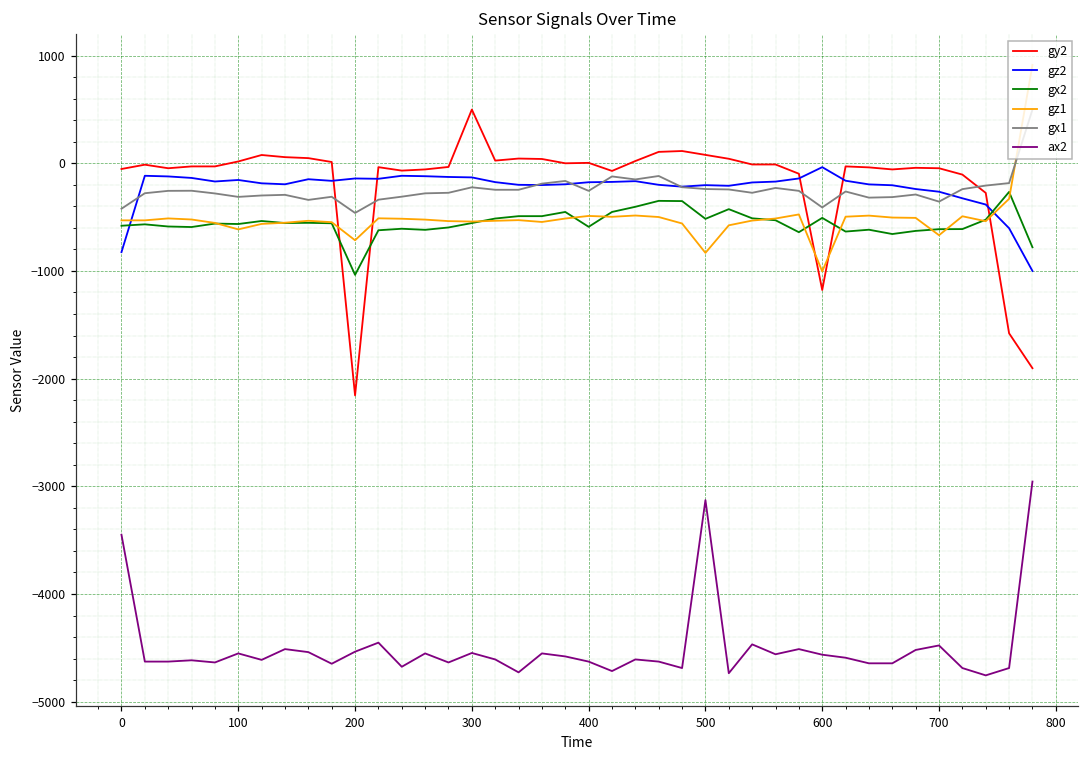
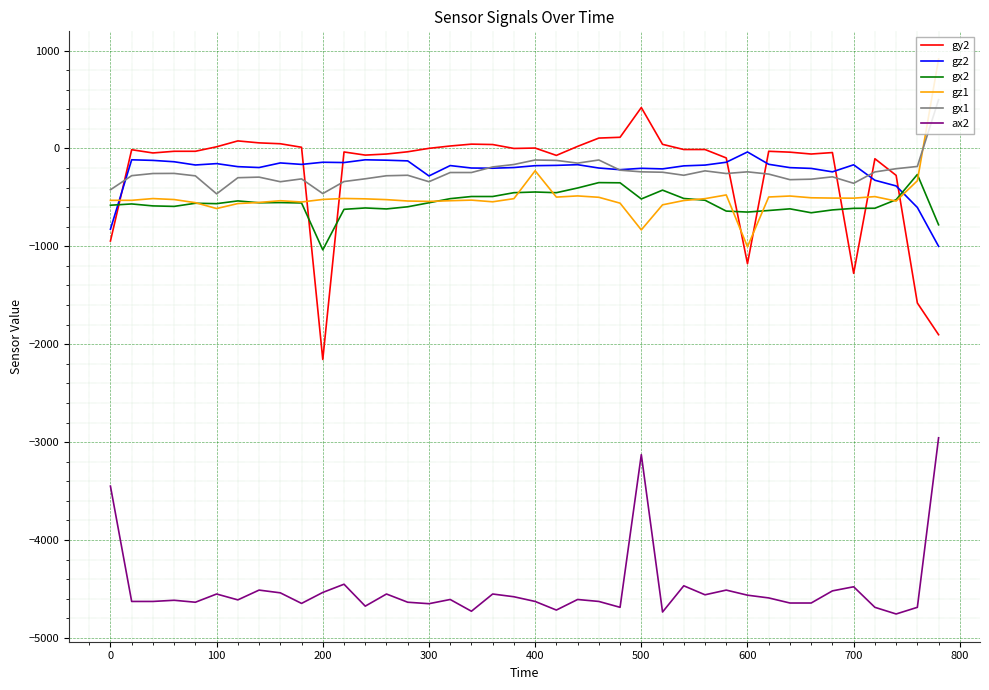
  {
    "gy2": {
-     "0": -100,
+     "0": -900,
      "100": 0,
      "200": -2200,
-     "300": 500,
+     "300": 0,
      "400": 0,
-     "500": 100,
+     "500": 400,
      "600": -1200,
-     "700": 0
+     "700": -1300
    },
    "gz2": {
      "0": -800,
      "100": -200,
      "200": -100,
-     "300": -100,
+     "300": -300,
      "400": -200,
      "500": -200,
      "600": 0,
-     "700": -300
+     "700": -200
    },
    "gx2": {
      "0": -600,
      "100": -600,
      "200": -1000,
-     "400": -600,
+     "400": -400,
      "500": -500,
-     "600": -500,
+     "600": -700,
      "700": -600
    },
    "gz1": {
      "0": -500,
      "100": -600,
-     "200": -700,
-     "400": -500,
+     "200": -500,
+     "400": -200,
      "500": -800,
      "600": -1000,
-     "700": -700
+     "700": -500
    },
    "gx1": {
      "0": -400,
-     "100": -300,
+     "100": -500,
      "200": -500,
-     "300": -200,
-     "400": -300,
+     "300": -300,
+     "400": -100,
      "500": -200,
-     "600": -400,
+     "600": -200,
      "700": -400
    },
    "ax2": {
      "0": -3500,
      "100": -4600,
      "200": -4500,
-     "300": -4500,
+     "300": -4700,
      "400": -4600,
      "500": -3100,
      "600": -4600,
      "700": -4500
    }
  }
